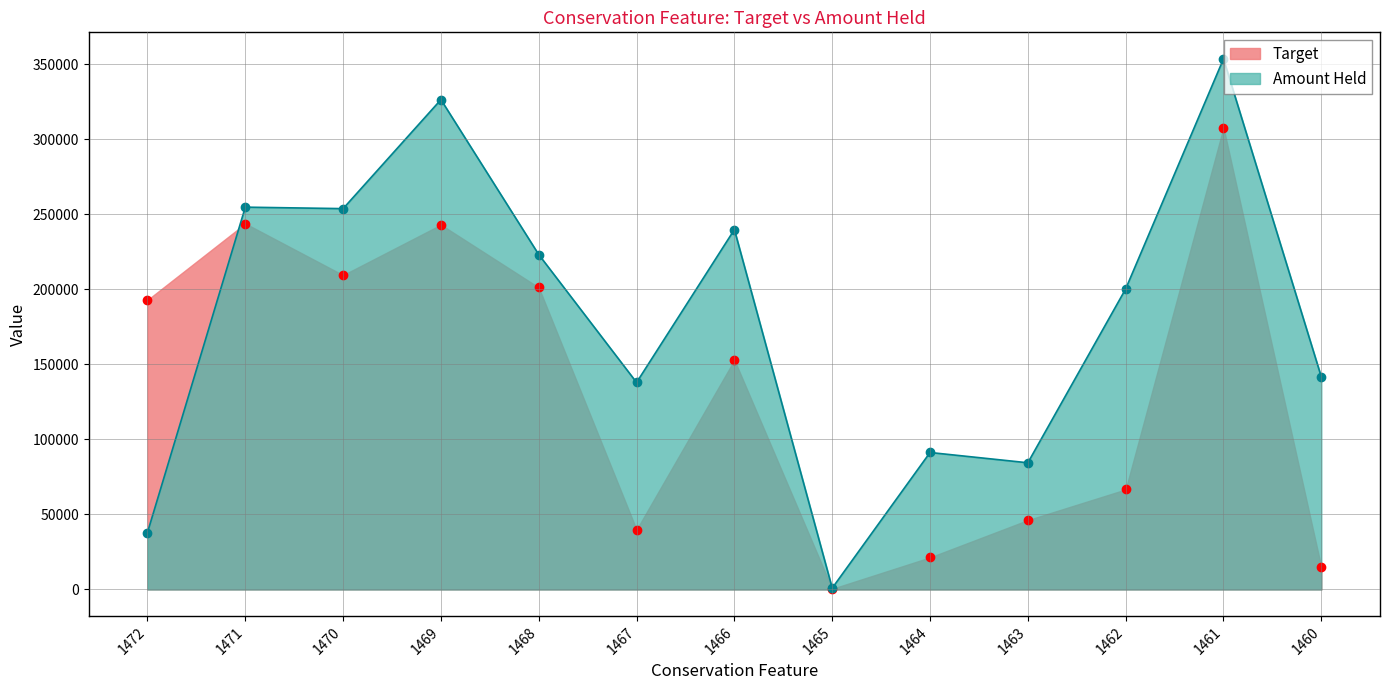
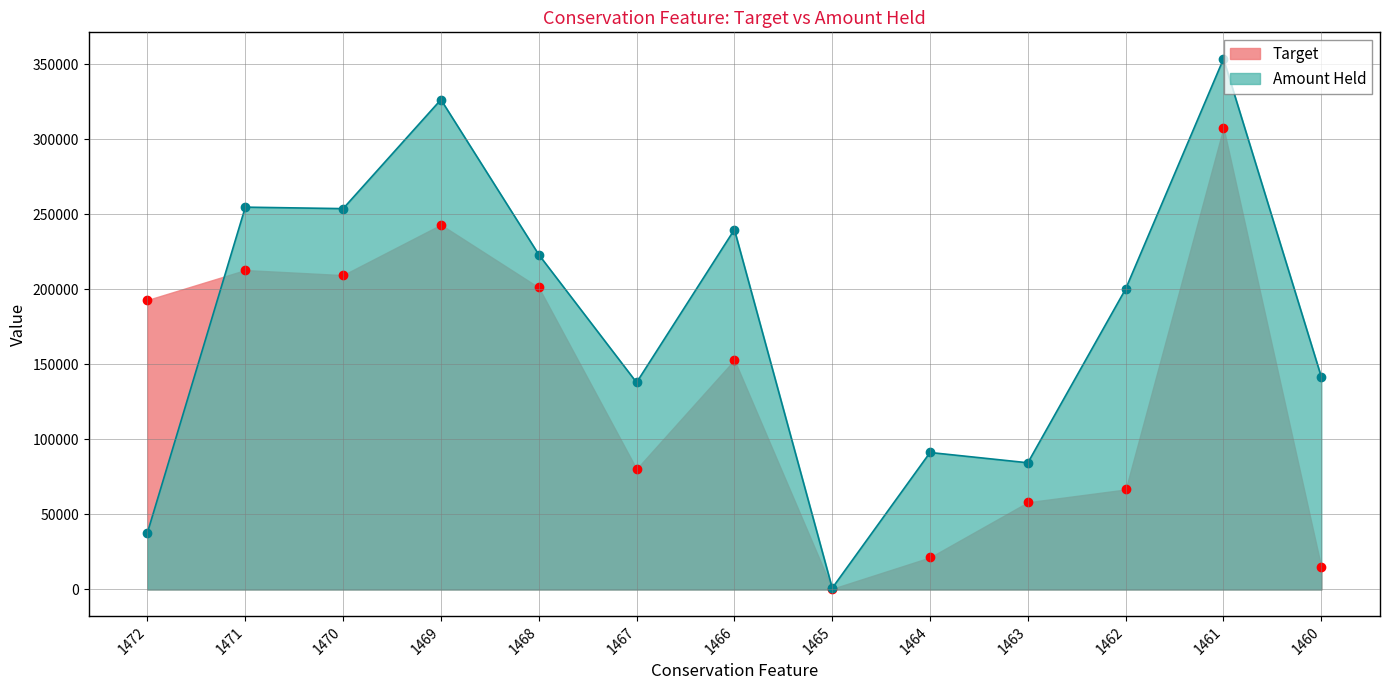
  {
    "Target": {
      "1472": 193000,
-     "1471": 244000,
+     "1471": 213000,
      "1470": 210000,
      "1469": 243000,
      "1468": 201000,
-     "1467": 40000,
+     "1467": 80000,
      "1466": 153000,
      "1464": 21000,
-     "1463": 46000,
+     "1463": 58000,
      "1462": 67000,
      "1461": 308000,
      "1460": 15000
    },
    "Amount Held": {
      "1472": 38000,
      "1471": 255000,
      "1470": 254000,
      "1469": 327000,
      "1468": 223000,
      "1467": 138000,
      "1466": 240000,
      "1464": 91000,
      "1463": 84000,
      "1462": 200000,
      "1461": 354000,
      "1460": 142000
    }
  }
